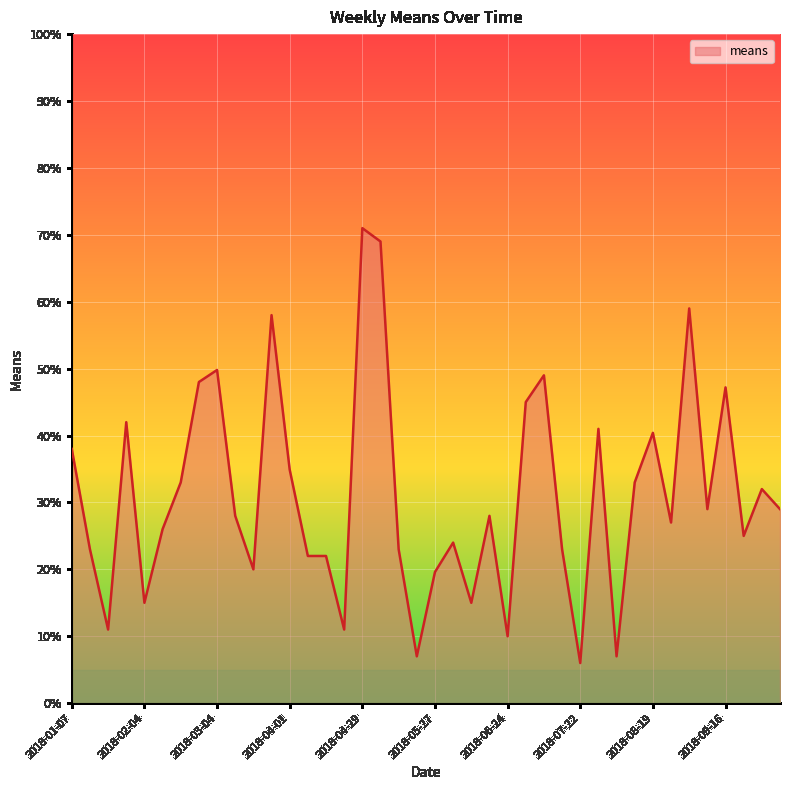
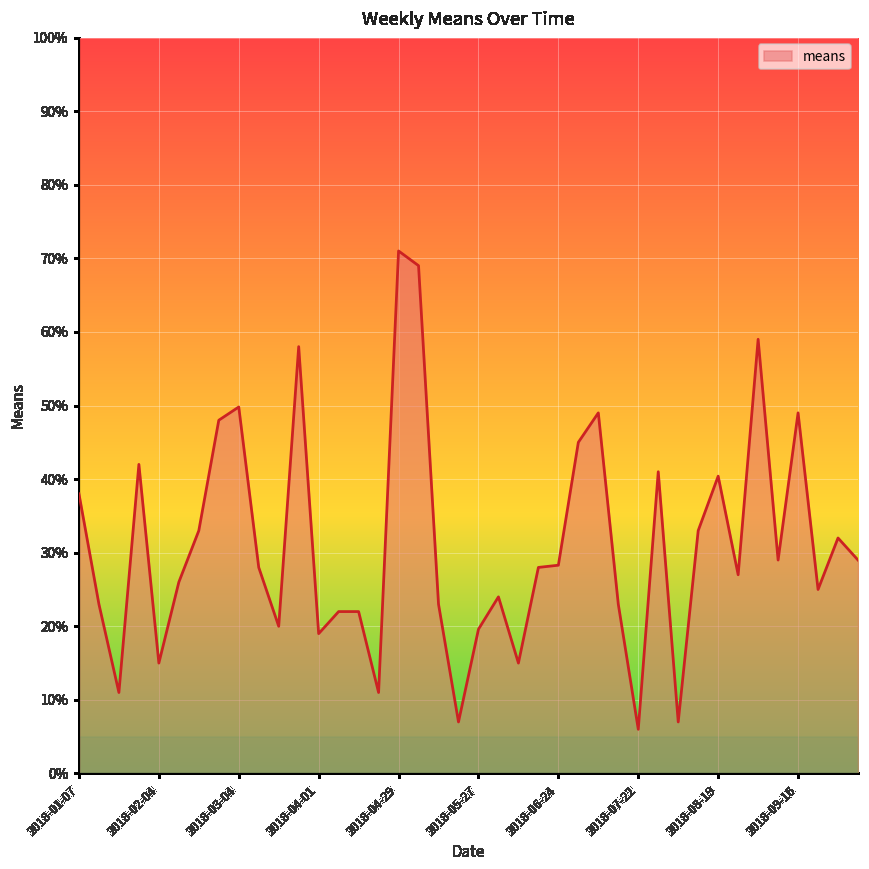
  {
    "2018-01-07": "38%",
    "2018-02-04": "15%",
    "2018-03-04": "50%",
-   "2018-04-01": "35%",
+   "2018-04-01": "19%",
    "2018-04-29": "71%",
    "2018-05-27": "20%",
-   "2018-06-24": "10%",
+   "2018-06-24": "28%",
    "2018-07-22": "6%",
    "2018-08-19": "40%",
-   "2018-09-16": "47%"
+   "2018-09-16": "49%"
  }
